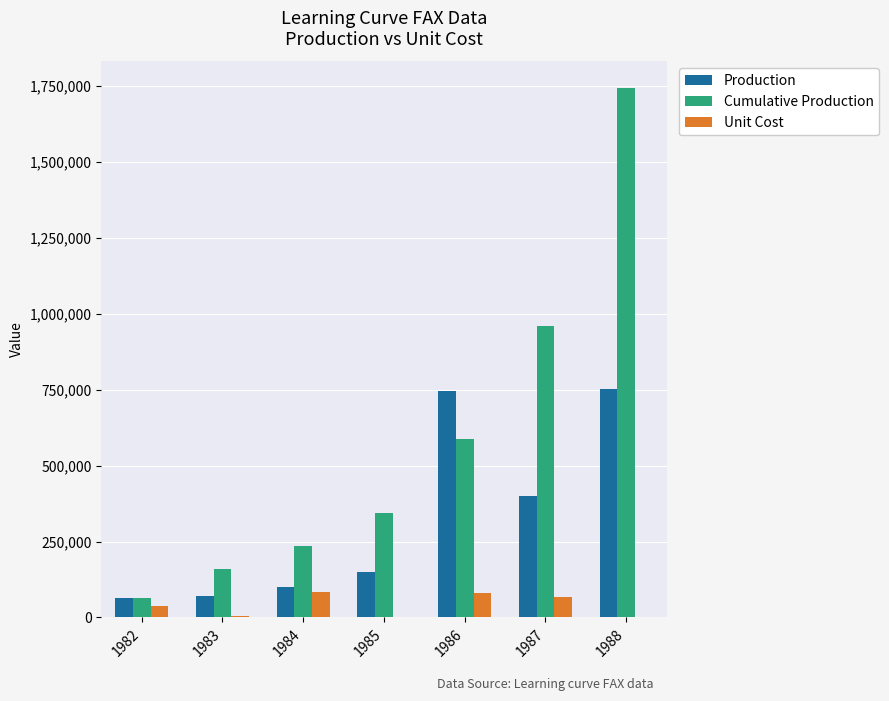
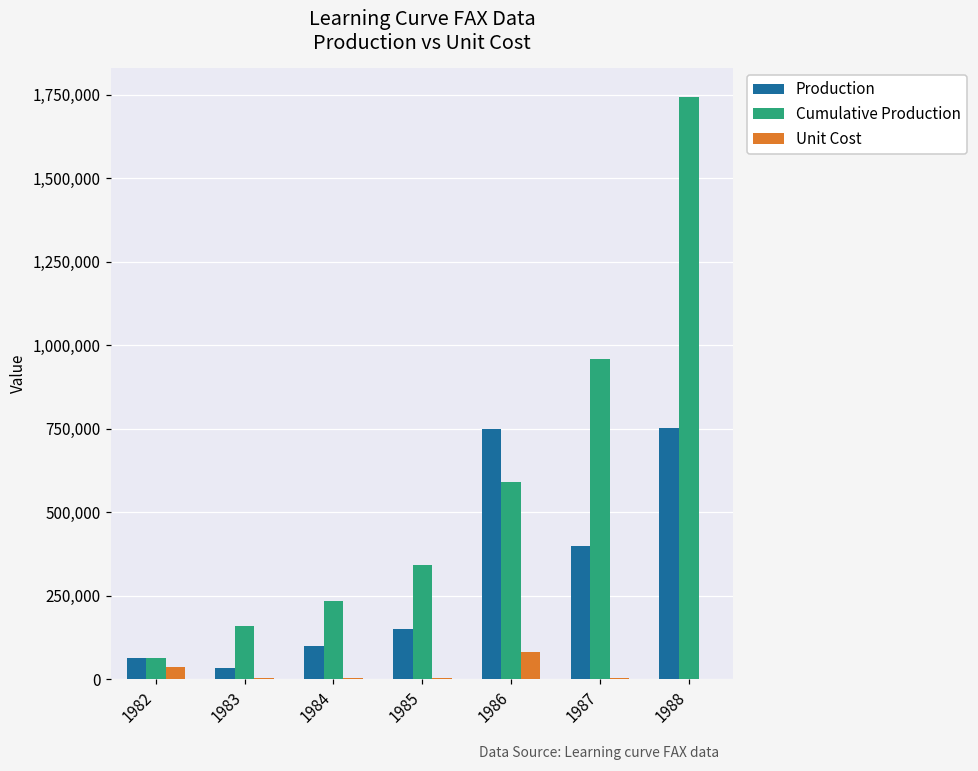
  {
    "Production": {
      "1982": "60,000",
-     "1983": "70,000",
+     "1983": "30,000",
      "1984": "100,000",
      "1985": "150,000",
      "1986": "750,000",
      "1987": "400,000",
      "1988": "750,000"
    },
    "Cumulative Production": {
      "1982": "60,000",
      "1983": "160,000",
      "1984": "230,000",
      "1985": "340,000",
      "1986": "590,000",
      "1987": "960,000",
      "1988": "1,740,000"
    },
    "Unit Cost": {
      "1982": "40,000",
-     "1984": "80,000",
+     "1984": "0",
      "1986": "80,000",
-     "1987": "70,000"
+     "1987": "0"
    }
  }
